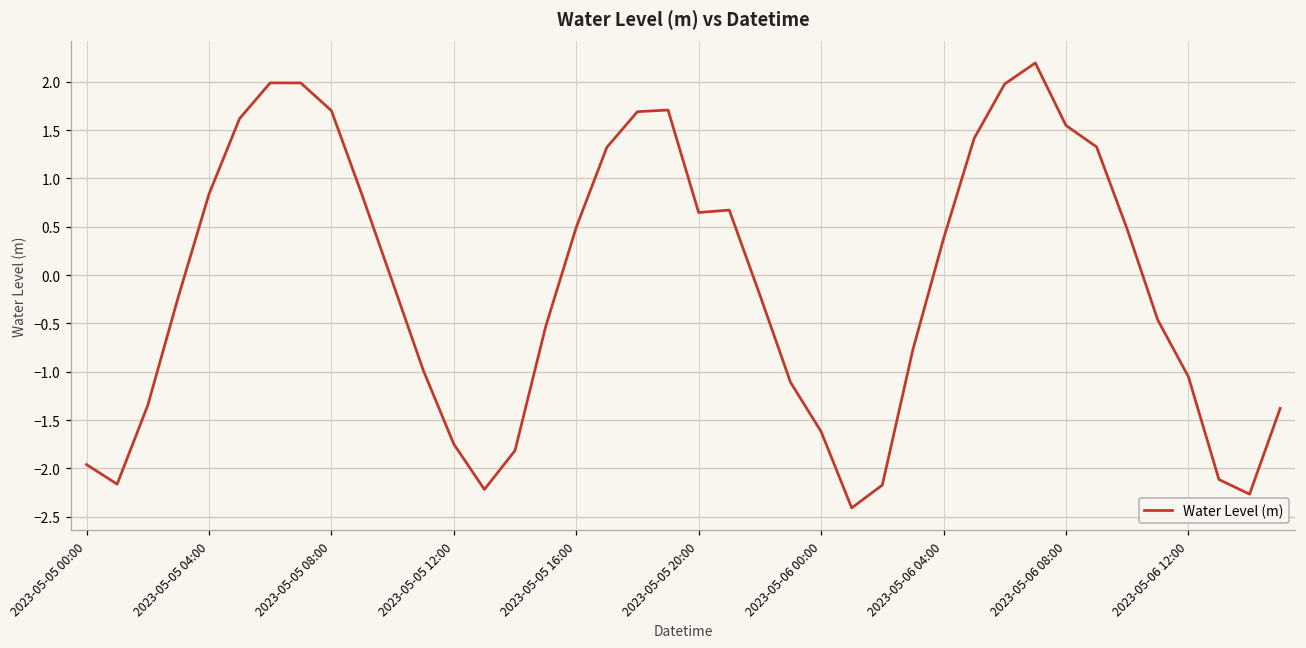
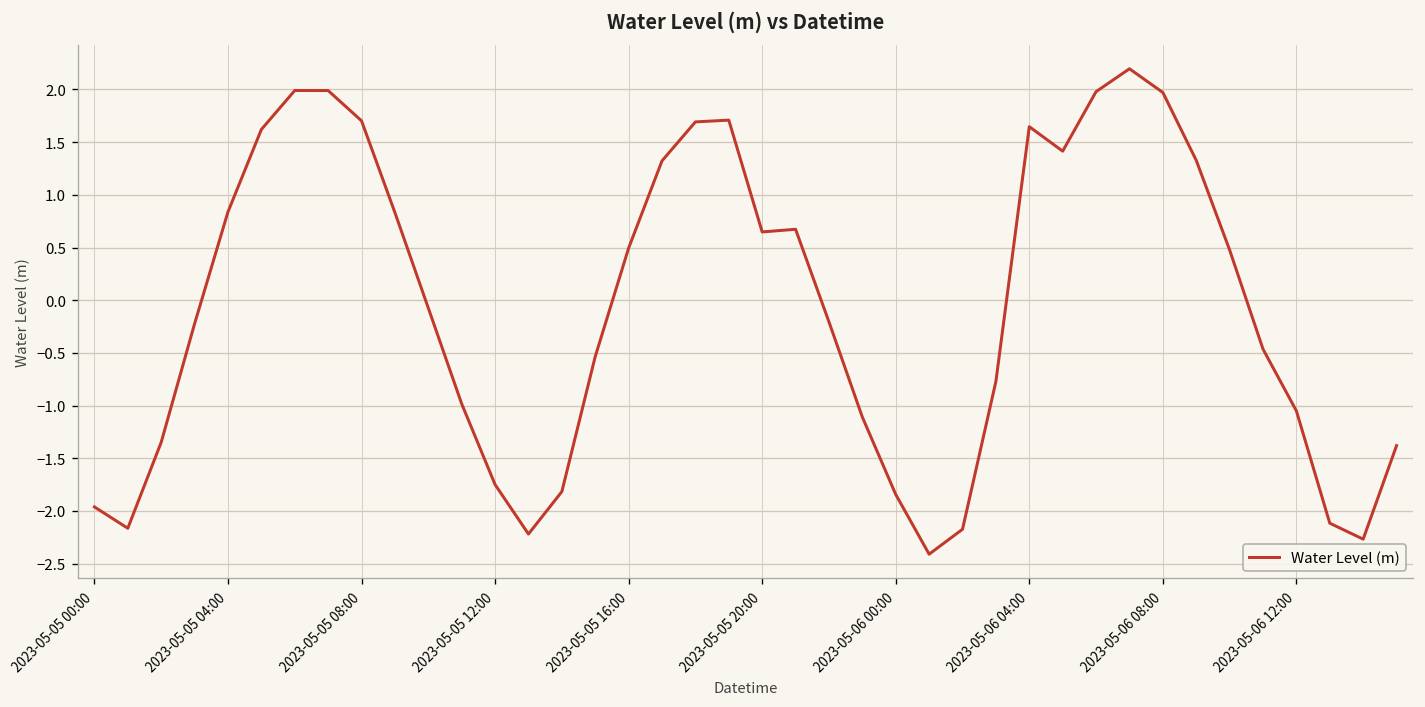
  {
    "2023-05-05 00:00": -2.0,
    "2023-05-05 04:00": 0.8,
    "2023-05-05 08:00": 1.7,
    "2023-05-05 12:00": -1.7,
    "2023-05-05 16:00": 0.5,
    "2023-05-05 20:00": 0.6,
-   "2023-05-06 00:00": -1.6,
-   "2023-05-06 04:00": 0.4,
-   "2023-05-06 08:00": 1.5,
+   "2023-05-06 00:00": -1.8,
+   "2023-05-06 04:00": 1.6,
+   "2023-05-06 08:00": 2.0,
    "2023-05-06 12:00": -1.1
  }
